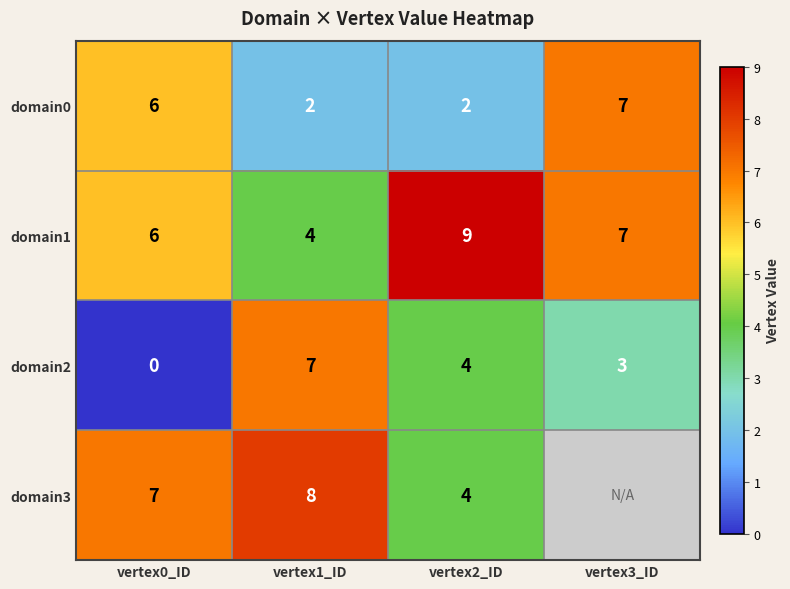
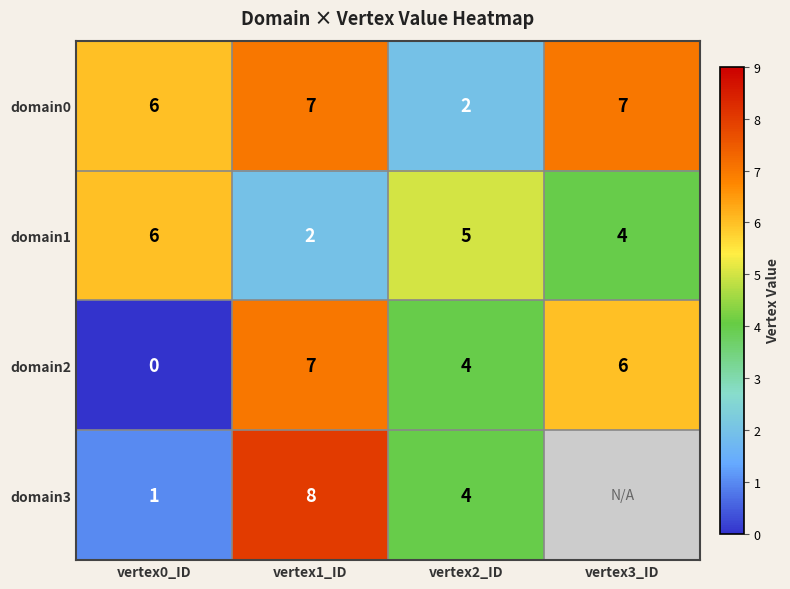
  {
    "domain0": {
      "vertex0_ID": 6,
-     "vertex1_ID": 2,
+     "vertex1_ID": 7,
      "vertex2_ID": 2,
      "vertex3_ID": 7
    },
    "domain1": {
      "vertex0_ID": 6,
-     "vertex1_ID": 4,
-     "vertex2_ID": 9,
-     "vertex3_ID": 7
+     "vertex1_ID": 2,
+     "vertex2_ID": 5,
+     "vertex3_ID": 4
    },
    "domain2": {
      "vertex0_ID": 0,
      "vertex1_ID": 7,
      "vertex2_ID": 4,
-     "vertex3_ID": 3
+     "vertex3_ID": 6
    },
    "domain3": {
-     "vertex0_ID": 7,
+     "vertex0_ID": 1,
      "vertex1_ID": 8,
      "vertex2_ID": 4
    }
  }
